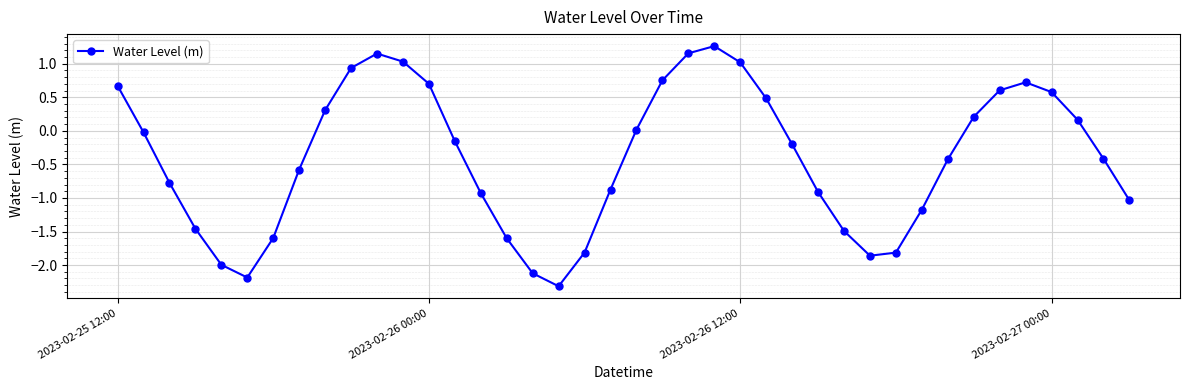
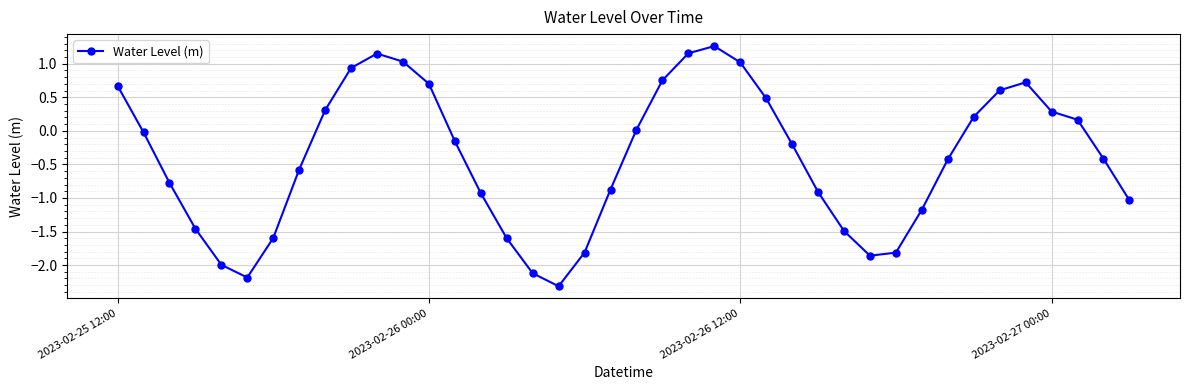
  {
    "2023-02-25 12:00": 0.7,
    "2023-02-26 00:00": 0.7,
    "2023-02-26 12:00": 1.0,
-   "2023-02-27 00:00": 0.6
+   "2023-02-27 00:00": 0.3
  }
